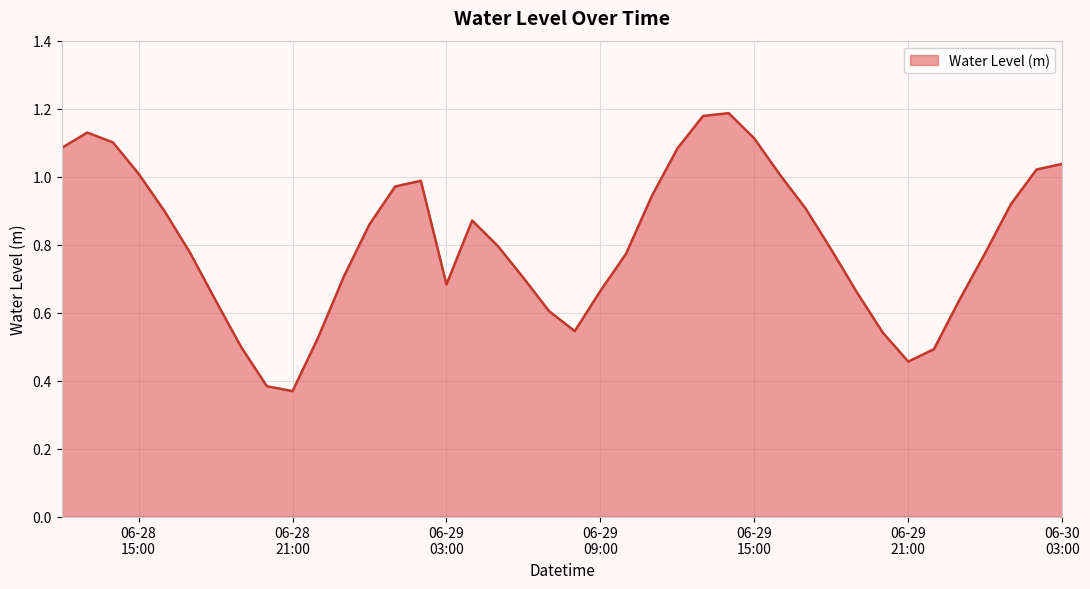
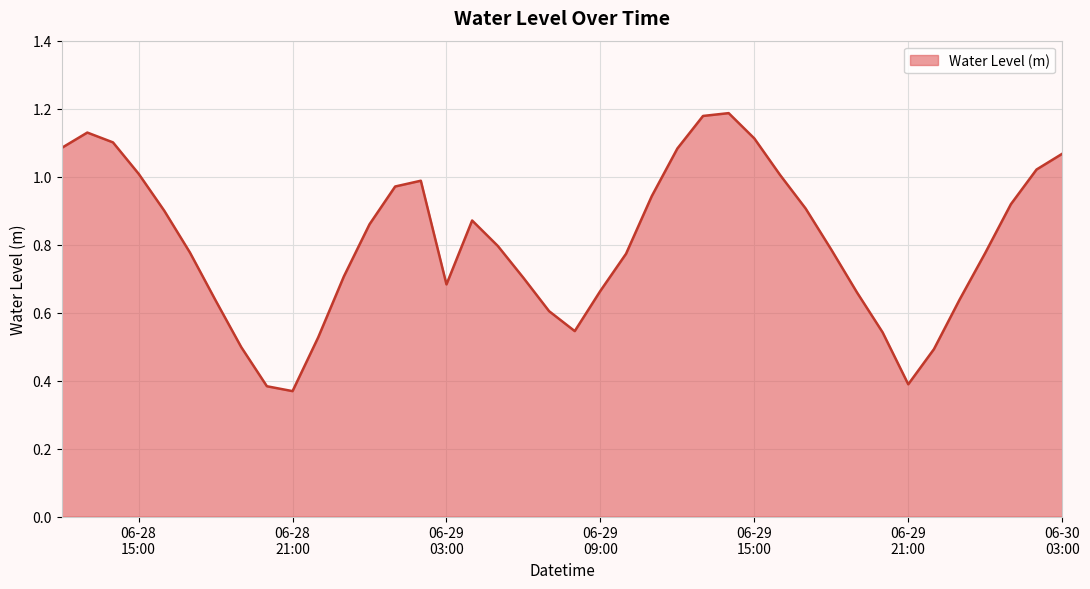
  {
    "06-28 15:00": 1.01,
    "06-28 21:00": 0.37,
    "06-29 03:00": 0.68,
    "06-29 09:00": 0.66,
    "06-29 15:00": 1.11,
-   "06-29 21:00": 0.46,
-   "06-30 03:00": 1.04
+   "06-29 21:00": 0.39,
+   "06-30 03:00": 1.07
  }
